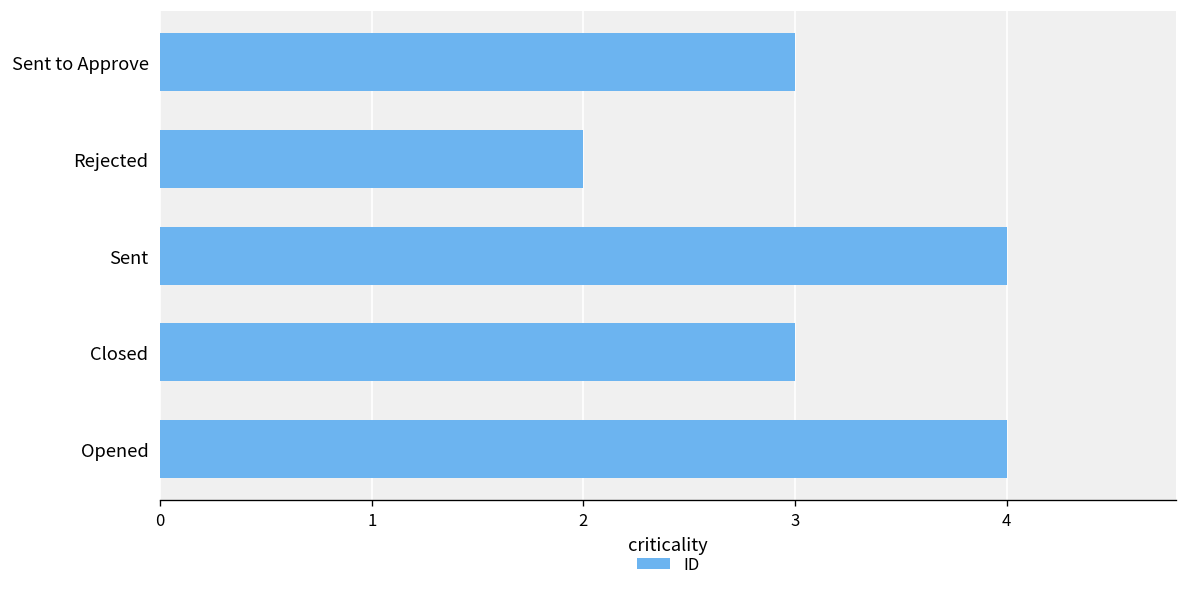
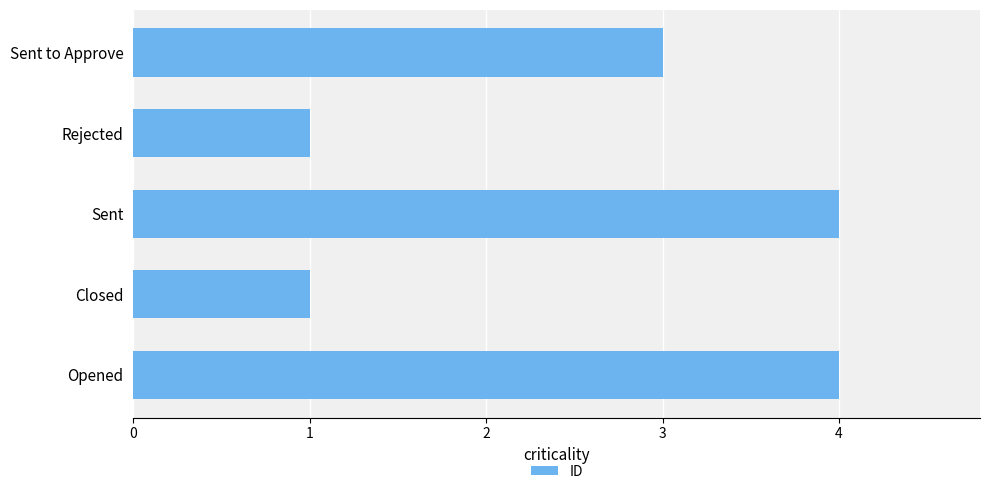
  {
    "Sent to Approve": 3,
-   "Rejected": 2,
+   "Rejected": 1,
    "Sent": 4,
-   "Closed": 3,
+   "Closed": 1,
    "Opened": 4
  }
